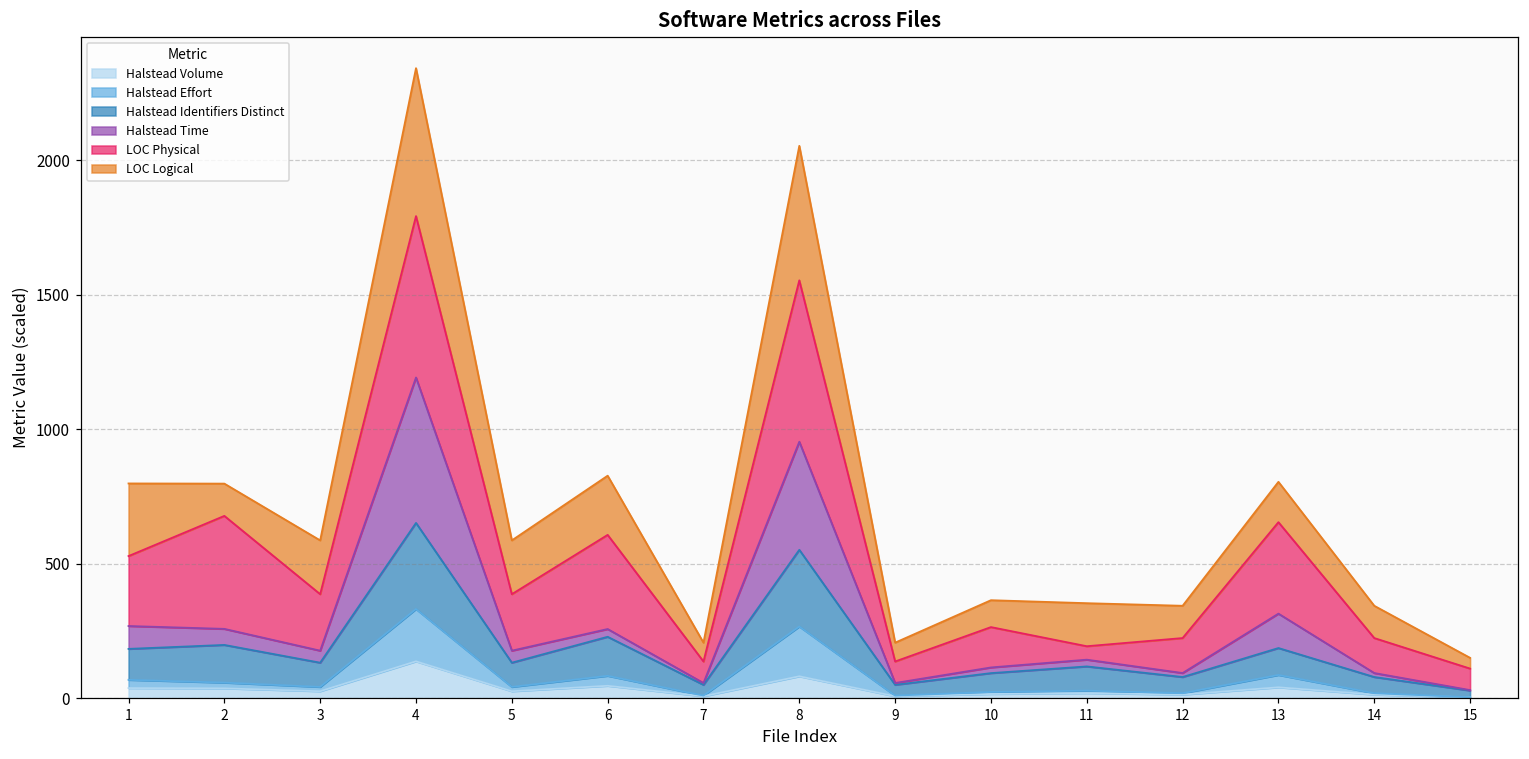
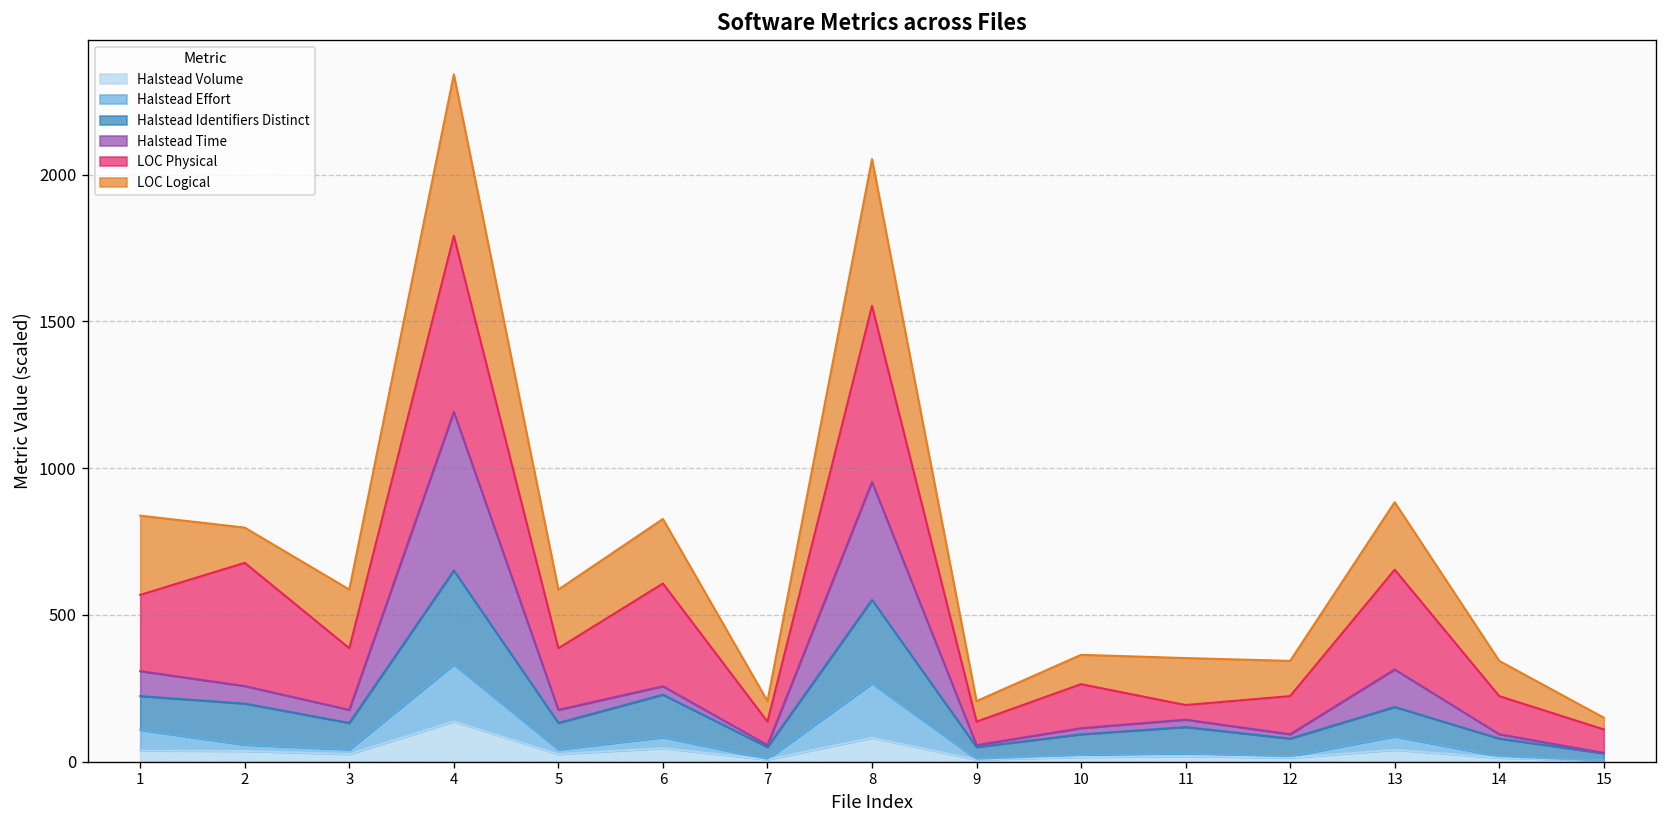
  {
    "Halstead Volume": {
      "1": 40,
      "2": 40,
      "3": 30,
      "4": 140,
      "5": 30,
      "6": 50,
      "8": 80,
      "13": 40
    },
    "Halstead Effort": {
-     "1": 30,
+     "1": 70,
      "2": 20,
      "3": 20,
      "4": 190,
      "5": 20,
      "6": 40,
      "8": 190,
      "13": 50
    },
    "Halstead Identifiers Distinct": {
      "1": 120,
      "2": 140,
      "3": 90,
      "4": 320,
      "5": 90,
      "6": 150,
      "8": 290,
      "10": 70,
      "11": 90,
      "12": 60,
      "13": 100,
      "14": 60
    },
    "Halstead Time": {
      "1": 90,
      "2": 60,
      "3": 40,
      "4": 540,
      "5": 40,
      "6": 30,
      "8": 400,
      "10": 20,
      "11": 30,
      "12": 10,
      "13": 130,
      "14": 10
    },
    "LOC Physical": {
      "1": 260,
      "2": 420,
      "3": 210,
      "4": 600,
      "5": 210,
      "6": 350,
      "7": 80,
      "8": 600,
      "9": 80,
      "10": 150,
      "11": 50,
      "12": 130,
      "13": 340,
      "14": 130,
      "15": 80
    },
    "LOC Logical": {
      "1": 270,
      "2": 120,
      "3": 200,
      "4": 550,
      "5": 200,
      "6": 220,
      "7": 70,
      "8": 500,
      "9": 70,
      "10": 100,
      "11": 160,
      "12": 120,
-     "13": 150,
+     "13": 230,
      "14": 120,
      "15": 40
    }
  }
